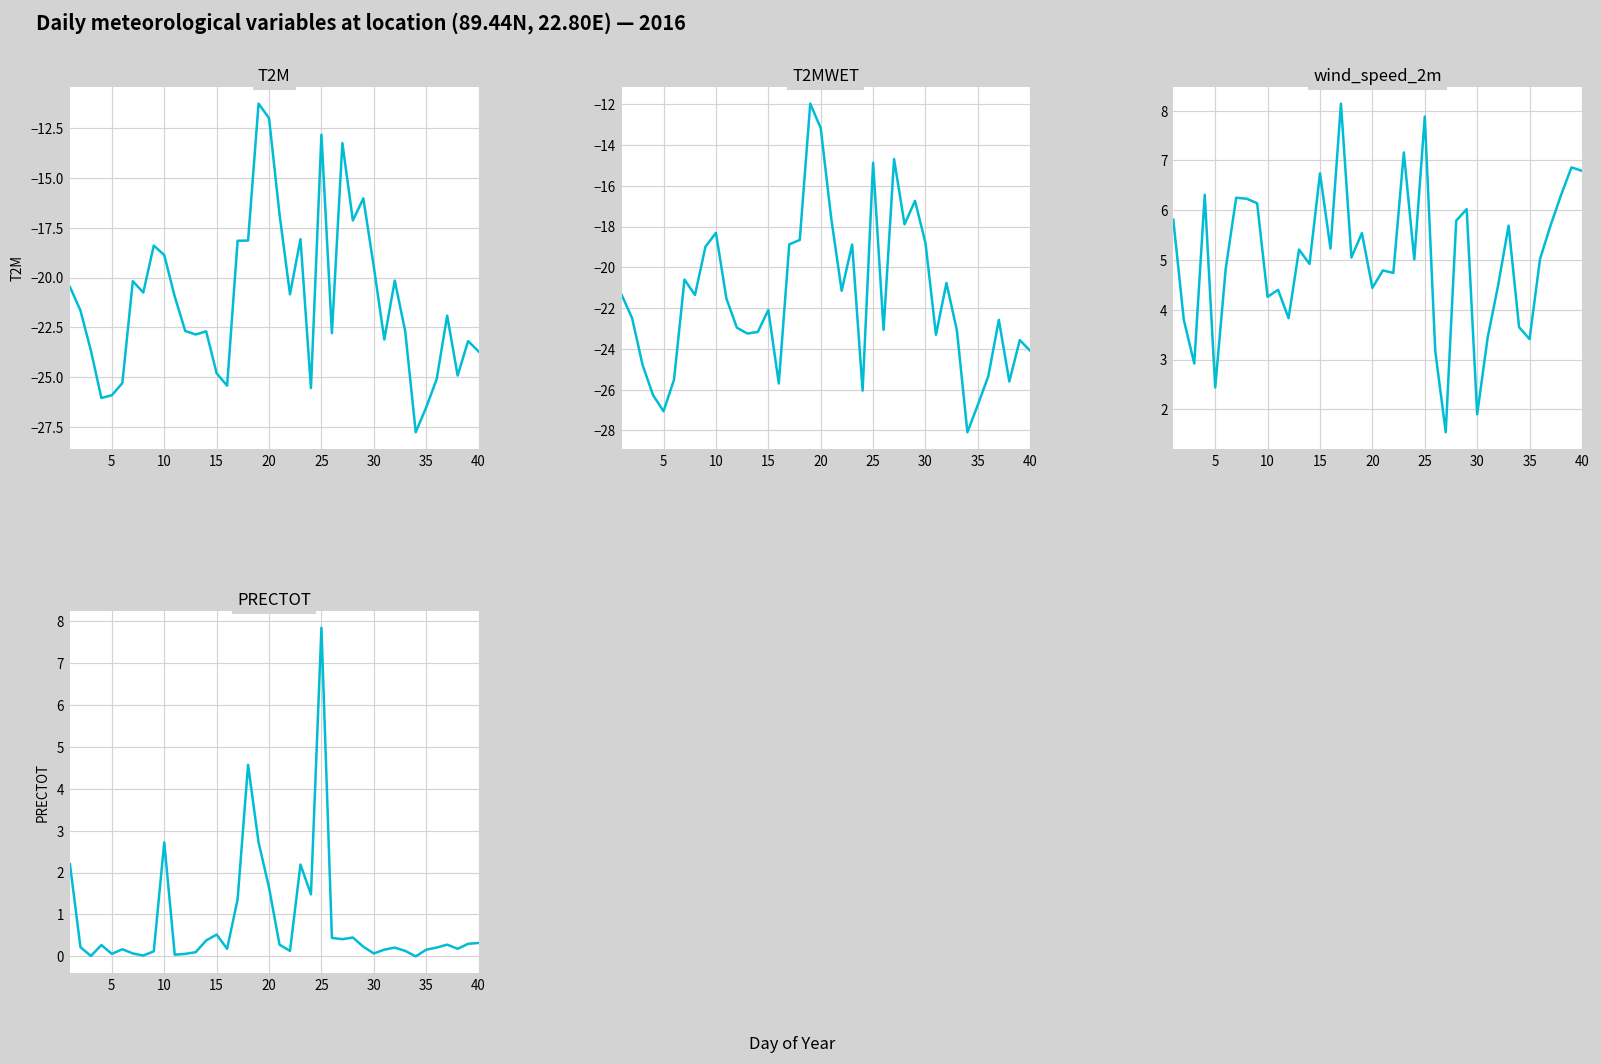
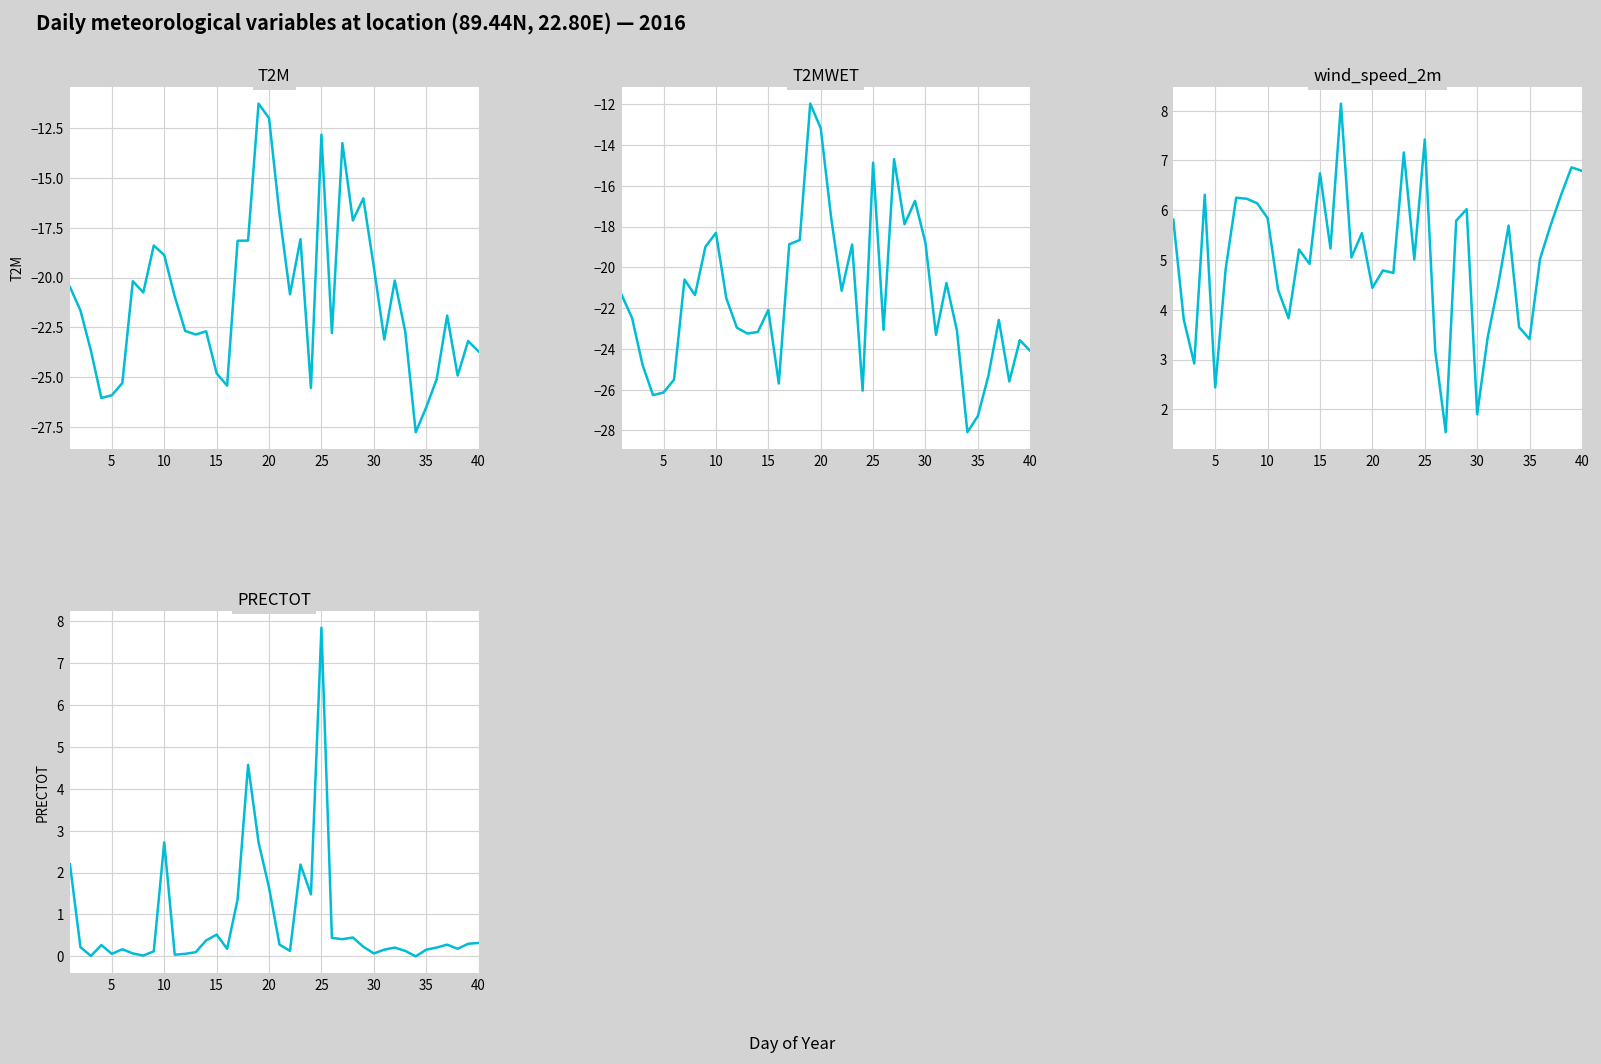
  {
    "T2M": {
      "5": -25.9,
      "10": -18.9,
      "15": -24.8,
      "20": -12.0,
      "25": -12.8,
      "30": -19.5,
      "35": -26.5,
      "40": -23.7
    },
    "T2MWET": {
-     "5": -27.1,
+     "5": -26.1,
      "10": -18.3,
      "15": -22.1,
      "20": -13.2,
      "25": -14.9,
      "30": -18.8,
-     "35": -26.7,
+     "35": -27.3,
      "40": -24.1
    },
    "wind_speed_2m": {
      "5": 2.4,
-     "10": 4.3,
+     "10": 5.8,
      "15": 6.7,
      "20": 4.4,
-     "25": 7.9,
+     "25": 7.4,
      "30": 1.9,
      "35": 3.4,
      "40": 6.8
    },
    "PRECTOT": {
      "5": 0.1,
      "10": 2.7,
      "15": 0.5,
      "20": 1.6,
      "25": 7.8,
      "30": 0.1,
      "35": 0.2,
      "40": 0.3
    }
  }
